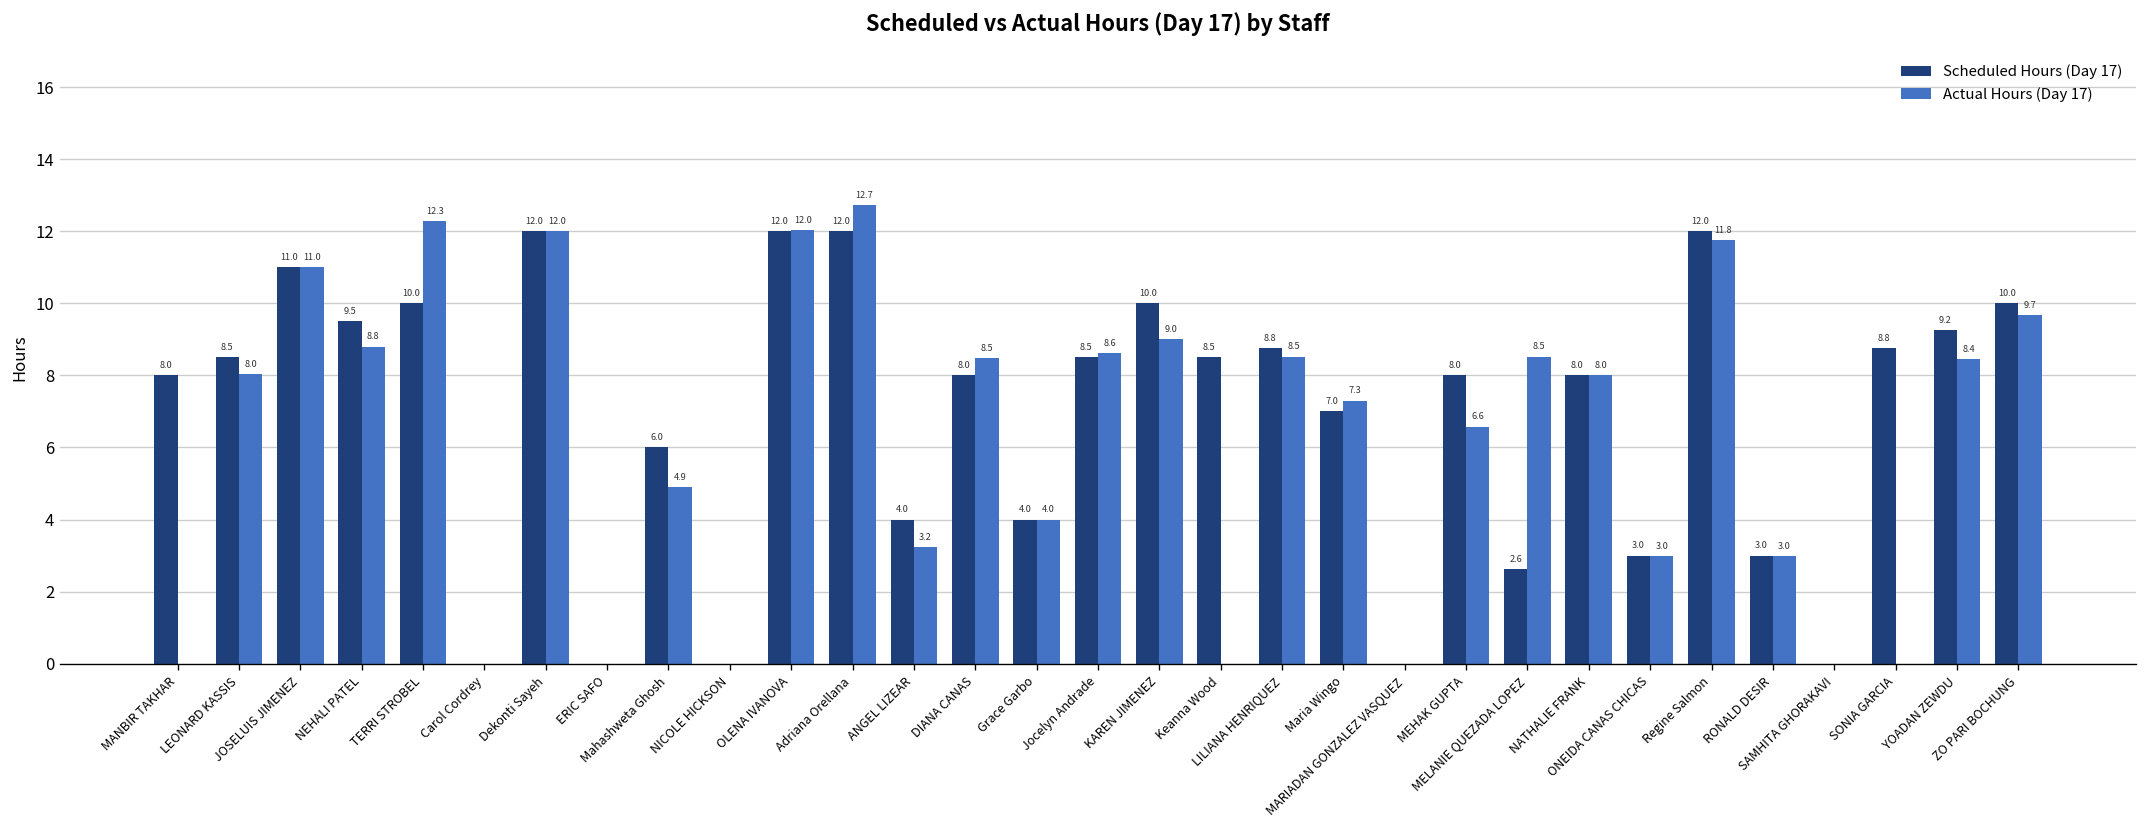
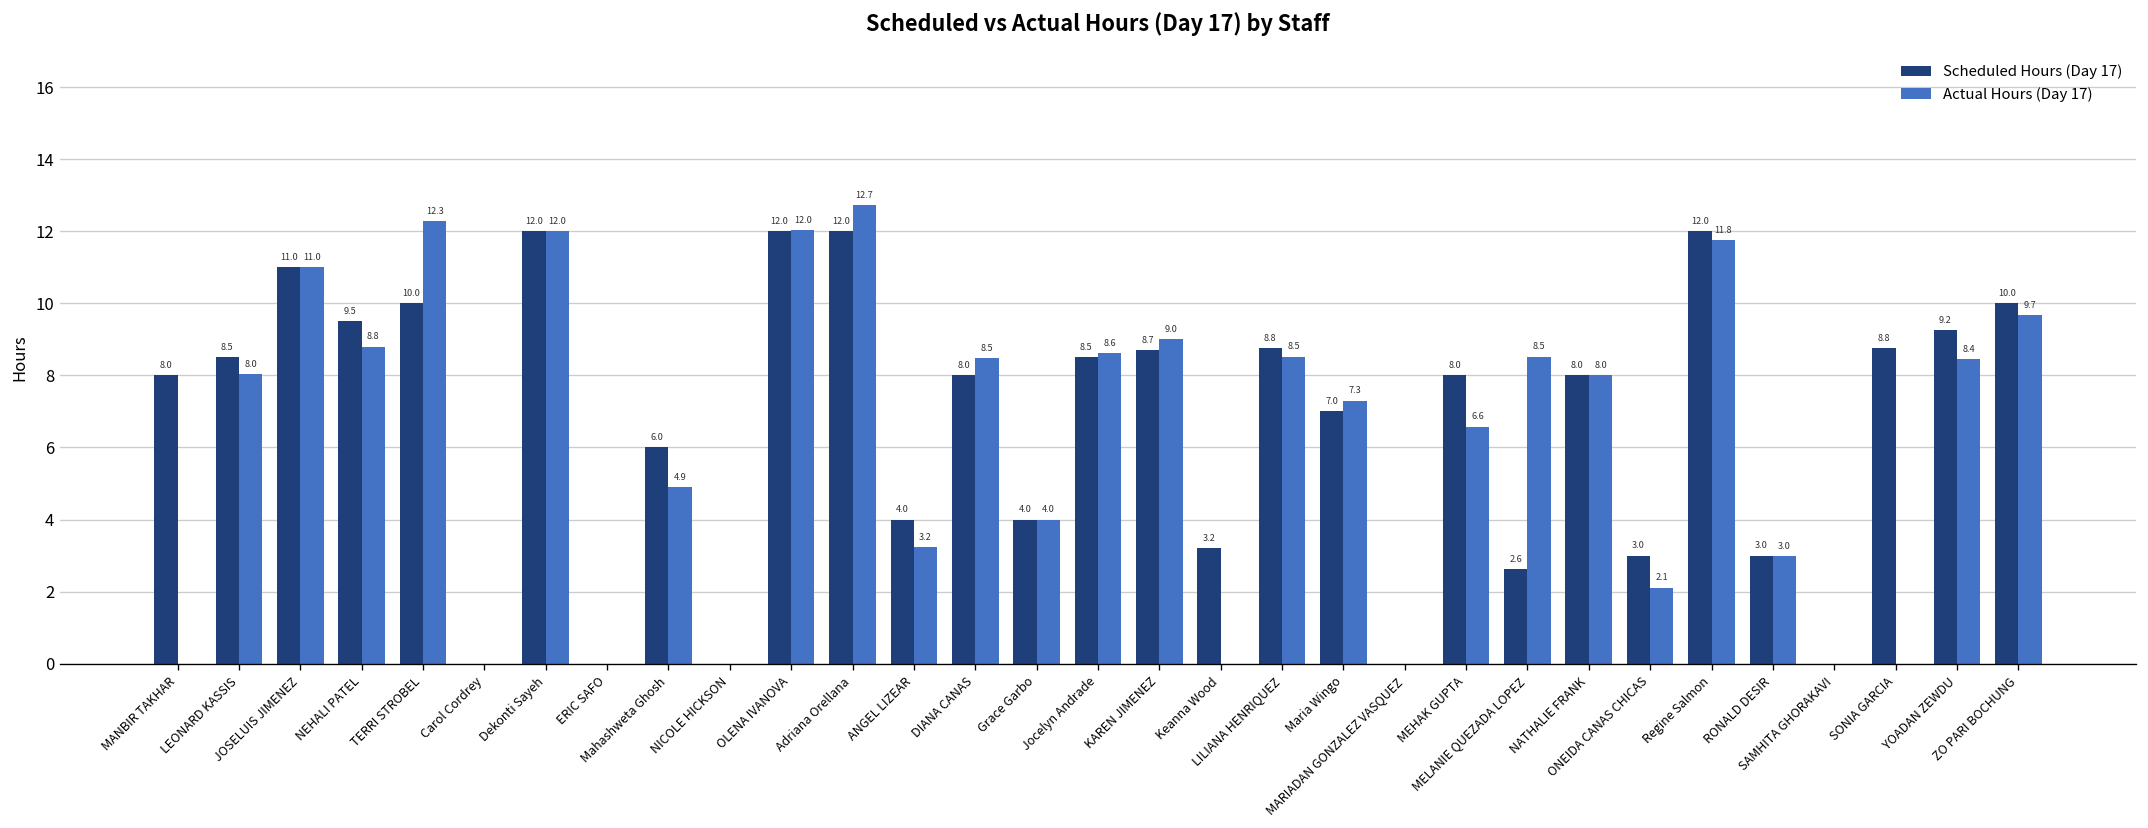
  {
    "Scheduled Hours (Day 17)": {
      "MANBIR TAKHAR": 8.0,
      "LEONARD KASSIS": 8.5,
      "JOSELUIS JIMENEZ": 11.0,
      "NEHALI PATEL": 9.5,
      "TERRI STROBEL": 10.0,
      "Dekonti Sayeh": 12.0,
      "Mahashweta Ghosh": 6.0,
      "OLENA IVANOVA": 12.0,
      "Adriana Orellana": 12.0,
      "ANGEL LIZEAR": 4.0,
      "DIANA CANAS": 8.0,
      "Grace Garbo": 4.0,
      "Jocelyn Andrade": 8.5,
-     "KAREN JIMENEZ": 10.0,
-     "Keanna Wood": 8.5,
+     "KAREN JIMENEZ": 8.7,
+     "Keanna Wood": 3.2,
      "LILIANA HENRIQUEZ": 8.8,
      "Maria Wingo": 7.0,
      "MEHAK GUPTA": 8.0,
      "MELANIE QUEZADA LOPEZ": 2.6,
      "NATHALIE FRANK": 8.0,
      "ONEIDA CANAS CHICAS": 3.0,
      "Regine Salmon": 12.0,
      "RONALD DESIR": 3.0,
      "SONIA GARCIA": 8.8,
      "YOADAN ZEWDU": 9.2,
      "ZO PARI BOCHUNG": 10.0
    },
    "Actual Hours (Day 17)": {
      "LEONARD KASSIS": 8.0,
      "JOSELUIS JIMENEZ": 11.0,
      "NEHALI PATEL": 8.8,
      "TERRI STROBEL": 12.3,
      "Dekonti Sayeh": 12.0,
      "Mahashweta Ghosh": 4.9,
      "OLENA IVANOVA": 12.0,
      "Adriana Orellana": 12.7,
      "ANGEL LIZEAR": 3.2,
      "DIANA CANAS": 8.5,
      "Grace Garbo": 4.0,
      "Jocelyn Andrade": 8.6,
      "KAREN JIMENEZ": 9.0,
      "LILIANA HENRIQUEZ": 8.5,
      "Maria Wingo": 7.3,
      "MEHAK GUPTA": 6.6,
      "MELANIE QUEZADA LOPEZ": 8.5,
      "NATHALIE FRANK": 8.0,
-     "ONEIDA CANAS CHICAS": 3.0,
+     "ONEIDA CANAS CHICAS": 2.1,
      "Regine Salmon": 11.8,
      "RONALD DESIR": 3.0,
      "YOADAN ZEWDU": 8.4,
      "ZO PARI BOCHUNG": 9.7
    }
  }
